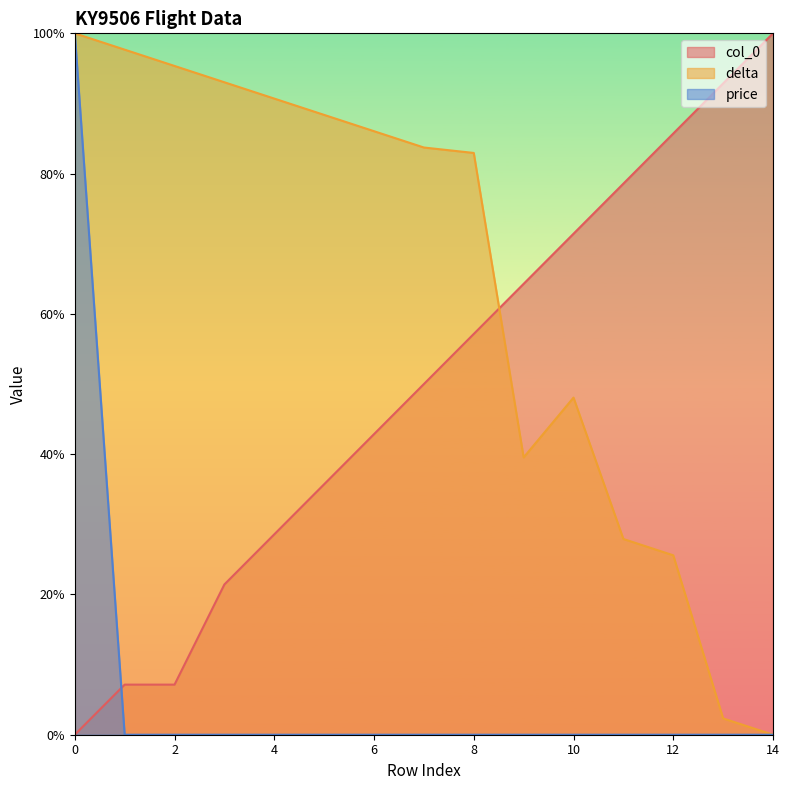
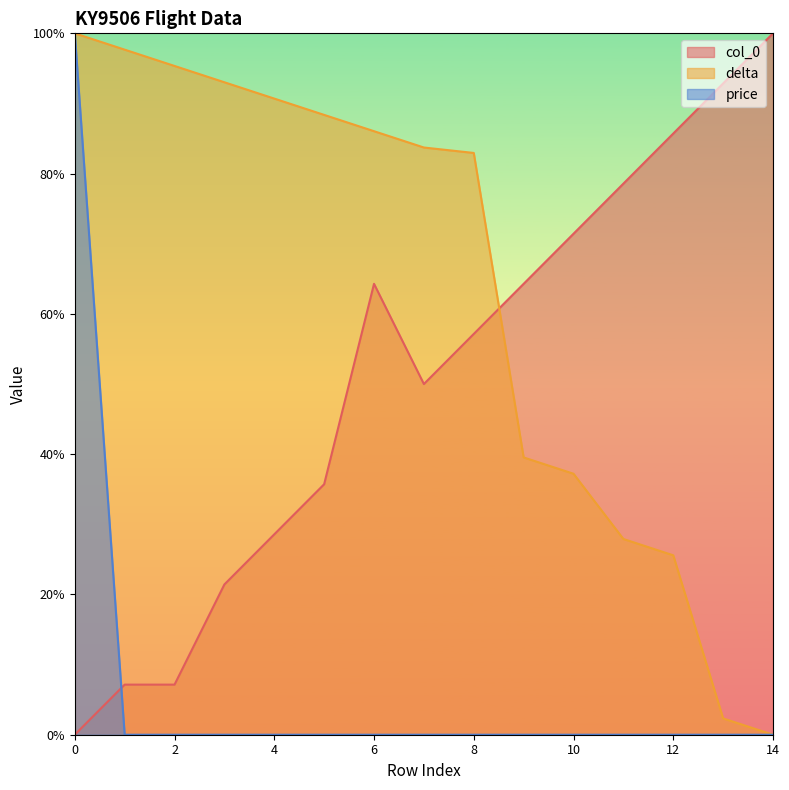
  {
    "col_0": {
      "0": "0%",
      "2": "7%",
      "4": "29%",
-     "6": "43%",
+     "6": "64%",
      "8": "57%",
      "10": "71%",
      "12": "86%",
      "14": "100%"
    },
    "delta": {
      "2": "95%",
      "4": "91%",
      "6": "86%",
      "8": "83%",
-     "10": "48%",
+     "10": "37%",
      "12": "26%"
    },
    "price": {
      "2": "0%",
      "4": "0%",
      "6": "0%",
      "8": "0%",
      "10": "0%",
      "12": "0%"
    }
  }
